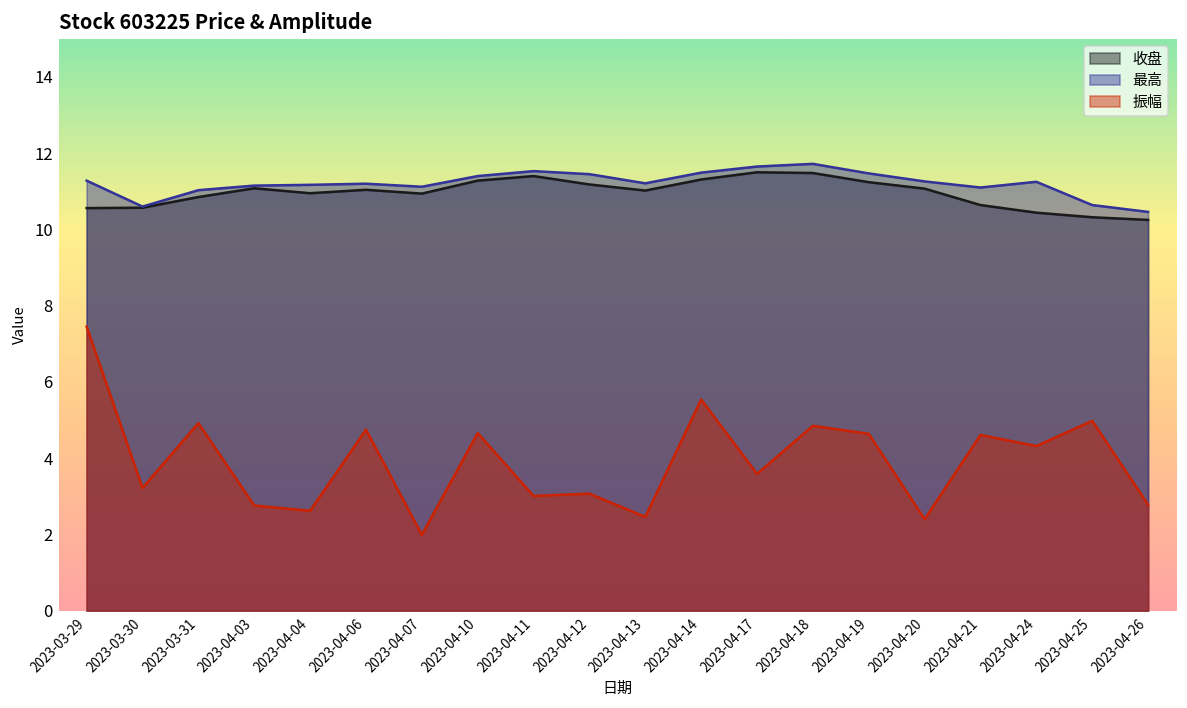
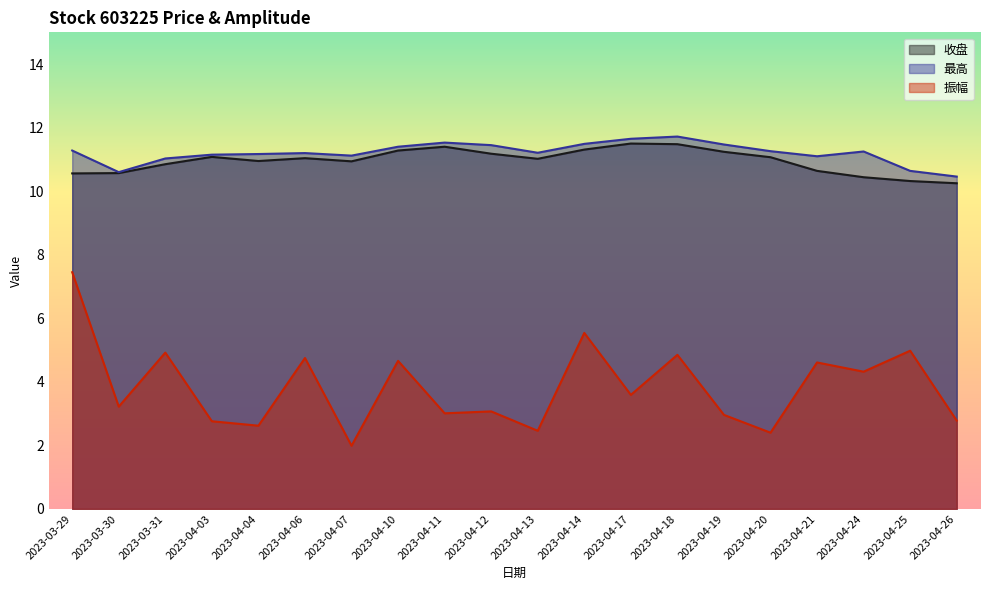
  {
    "收盘": {
      "2023-03-29": 10.6,
      "2023-03-31": 10.9,
      "2023-04-04": 11.0,
      "2023-04-06": 11.0,
      "2023-04-07": 10.9,
      "2023-04-10": 11.3,
      "2023-04-11": 11.4,
      "2023-04-12": 11.2,
      "2023-04-13": 11.0,
      "2023-04-14": 11.3,
      "2023-04-17": 11.5,
      "2023-04-18": 11.5,
      "2023-04-19": 11.2,
      "2023-04-20": 11.1,
      "2023-04-21": 10.6,
      "2023-04-24": 10.4,
      "2023-04-25": 10.3,
      "2023-04-26": 10.3
    },
    "最高": {
      "2023-03-29": 11.3,
      "2023-03-31": 11.0,
      "2023-04-04": 11.2,
      "2023-04-06": 11.2,
      "2023-04-07": 11.1,
      "2023-04-10": 11.4,
      "2023-04-11": 11.5,
      "2023-04-12": 11.5,
      "2023-04-13": 11.2,
      "2023-04-14": 11.5,
      "2023-04-17": 11.7,
      "2023-04-18": 11.7,
      "2023-04-19": 11.5,
      "2023-04-20": 11.3,
      "2023-04-21": 11.1,
      "2023-04-24": 11.3,
      "2023-04-25": 10.6,
      "2023-04-26": 10.5
    },
    "振幅": {
      "2023-03-29": 7.5,
      "2023-03-30": 3.2,
      "2023-03-31": 4.9,
      "2023-04-03": 2.8,
      "2023-04-04": 2.6,
      "2023-04-06": 4.8,
      "2023-04-07": 2.0,
      "2023-04-10": 4.7,
      "2023-04-11": 3.0,
      "2023-04-12": 3.1,
      "2023-04-13": 2.5,
      "2023-04-14": 5.5,
      "2023-04-17": 3.6,
      "2023-04-18": 4.9,
-     "2023-04-19": 4.6,
+     "2023-04-19": 3.0,
      "2023-04-20": 2.4,
      "2023-04-21": 4.6,
      "2023-04-24": 4.3,
      "2023-04-25": 5.0,
      "2023-04-26": 2.8
    }
  }
